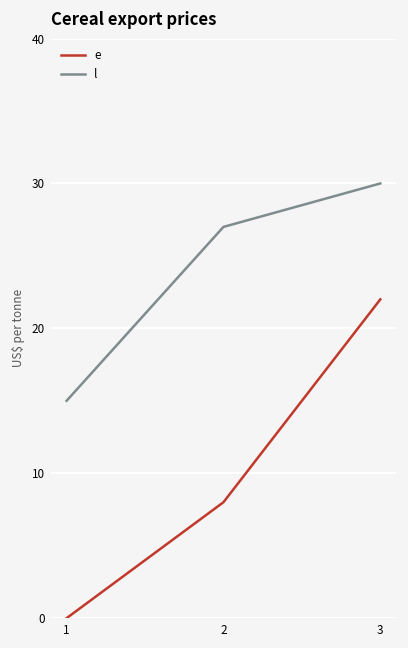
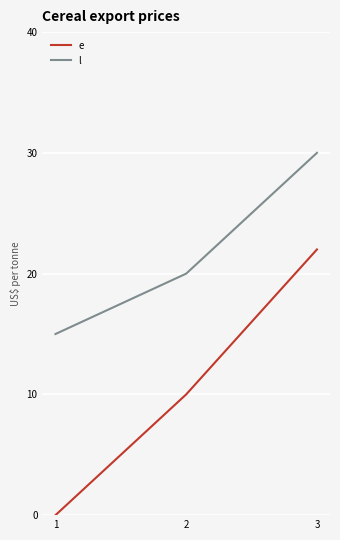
  {
    "e": {
      "1": 0,
-     "2": 8,
+     "2": 10,
      "3": 22
    },
    "l": {
      "1": 15,
-     "2": 27,
+     "2": 20,
      "3": 30
    }
  }
